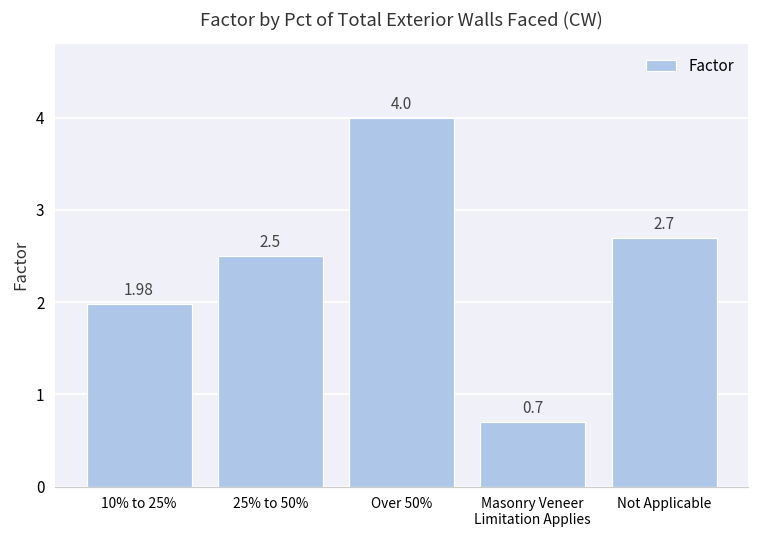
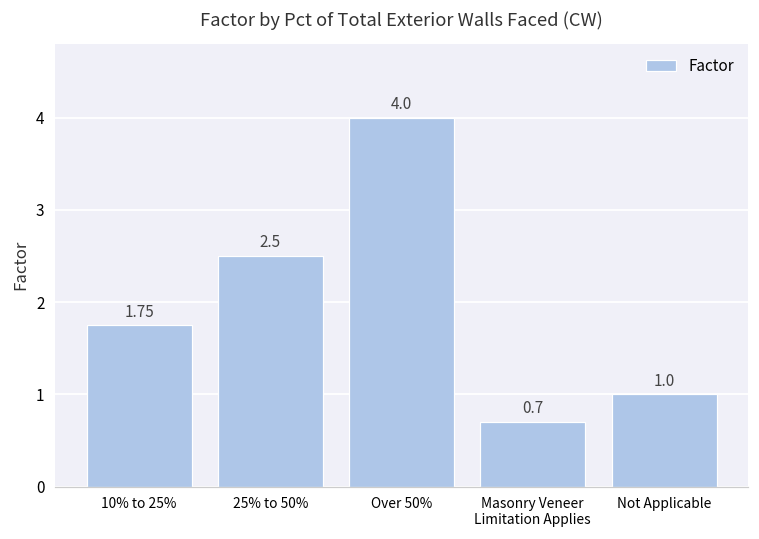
  {
-   "10% to 25%": 1.98,
+   "10% to 25%": 1.75,
    "25% to 50%": 2.5,
    "Over 50%": 4.0,
    "Masonry Veneer Limitation Applies": 0.7,
-   "Not Applicable": 2.7
+   "Not Applicable": 1.0
  }
